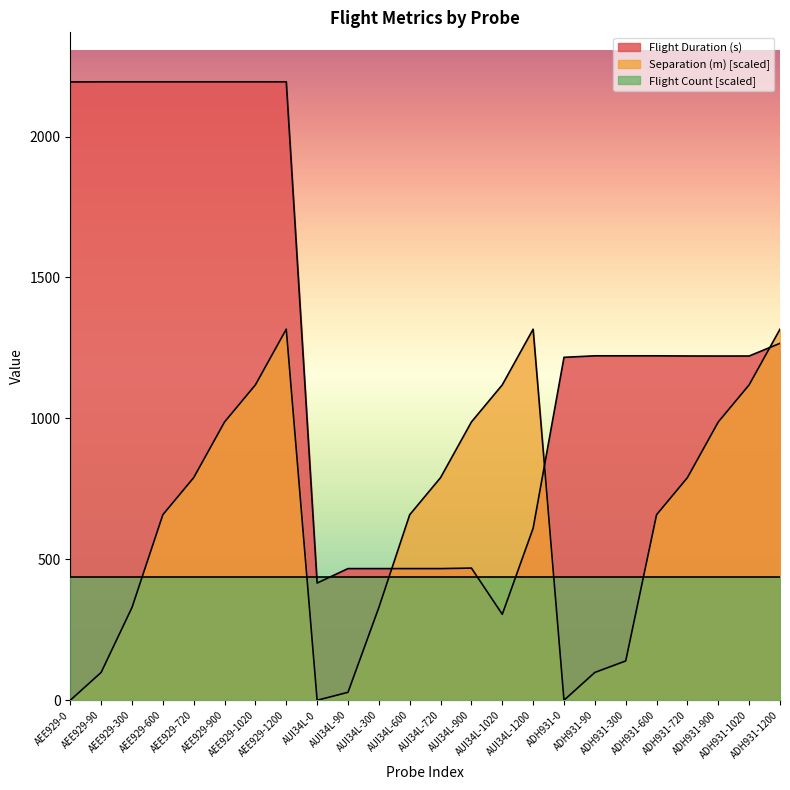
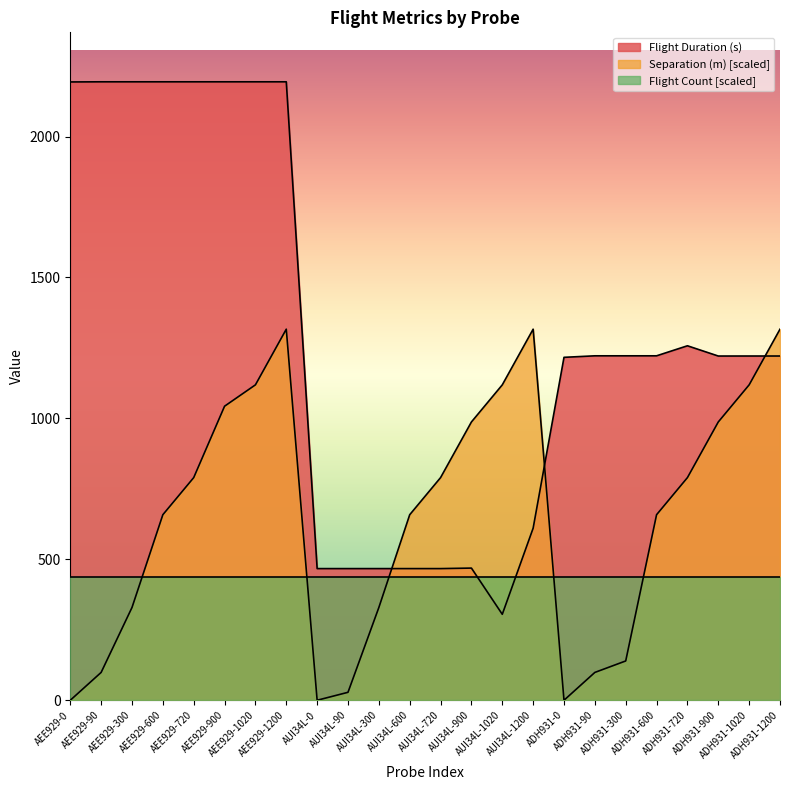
  {
    "Flight Duration (s)": {
      "AEE929-0": 2190,
      "AEE929-90": 2190,
      "AEE929-300": 2190,
      "AEE929-600": 2190,
      "AEE929-720": 2190,
      "AEE929-900": 2190,
      "AEE929-1020": 2190,
      "AEE929-1200": 2190,
-     "AUI34L-0": 420,
+     "AUI34L-0": 470,
      "AUI34L-90": 470,
      "AUI34L-300": 470,
      "AUI34L-600": 470,
      "AUI34L-720": 470,
      "AUI34L-900": 470,
      "AUI34L-1020": 300,
      "AUI34L-1200": 610,
      "ADH931-0": 1220,
      "ADH931-90": 1220,
      "ADH931-300": 1220,
      "ADH931-600": 1220,
-     "ADH931-720": 1220,
+     "ADH931-720": 1260,
      "ADH931-900": 1220,
      "ADH931-1020": 1220,
-     "ADH931-1200": 1270
+     "ADH931-1200": 1220
    },
    "Separation (m) [scaled]": {
      "AEE929-0": 0,
      "AEE929-90": 100,
      "AEE929-300": 330,
      "AEE929-600": 660,
      "AEE929-720": 790,
-     "AEE929-900": 990,
+     "AEE929-900": 1040,
      "AEE929-1020": 1120,
      "AEE929-1200": 1320,
      "AUI34L-0": 0,
      "AUI34L-90": 30,
      "AUI34L-300": 330,
      "AUI34L-600": 660,
      "AUI34L-720": 790,
      "AUI34L-900": 990,
      "AUI34L-1020": 1120,
      "AUI34L-1200": 1320,
      "ADH931-0": 0,
      "ADH931-90": 100,
      "ADH931-300": 140,
      "ADH931-600": 660,
      "ADH931-720": 790,
      "ADH931-900": 990,
      "ADH931-1020": 1120,
      "ADH931-1200": 1320
    },
    "Flight Count [scaled]": {
      "AEE929-0": 440,
      "AEE929-90": 440,
      "AEE929-300": 440,
      "AEE929-600": 440,
      "AEE929-720": 440,
      "AEE929-900": 440,
      "AEE929-1020": 440,
      "AEE929-1200": 440,
      "AUI34L-0": 440,
      "AUI34L-90": 440,
      "AUI34L-300": 440,
      "AUI34L-600": 440,
      "AUI34L-720": 440,
      "AUI34L-900": 440,
      "AUI34L-1020": 440,
      "AUI34L-1200": 440,
      "ADH931-0": 440,
      "ADH931-90": 440,
      "ADH931-300": 440,
      "ADH931-600": 440,
      "ADH931-720": 440,
      "ADH931-900": 440,
      "ADH931-1020": 440,
      "ADH931-1200": 440
    }
  }
